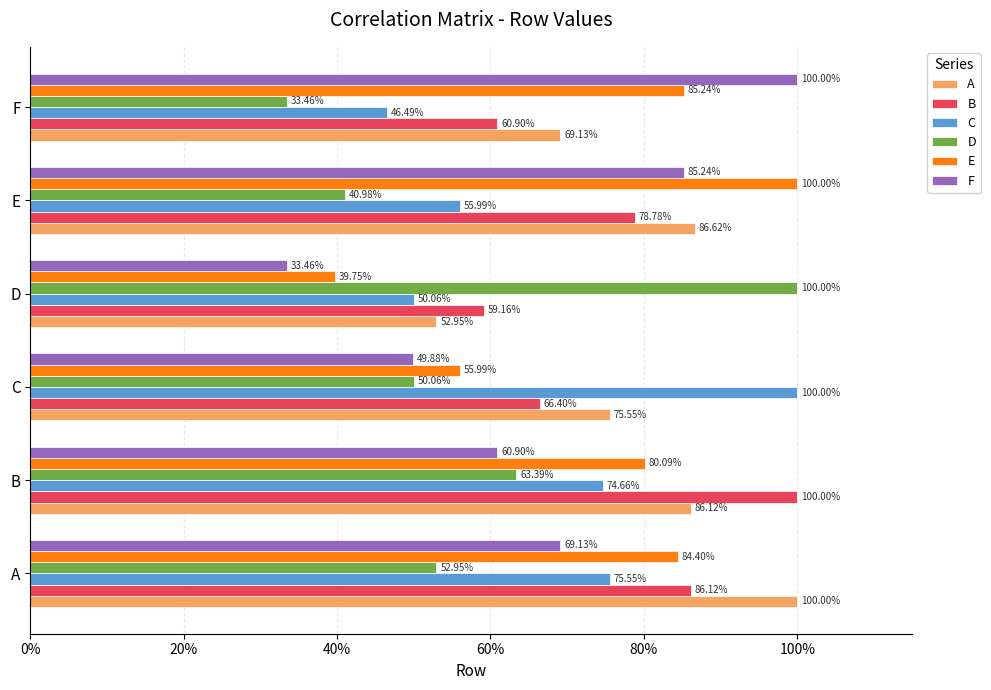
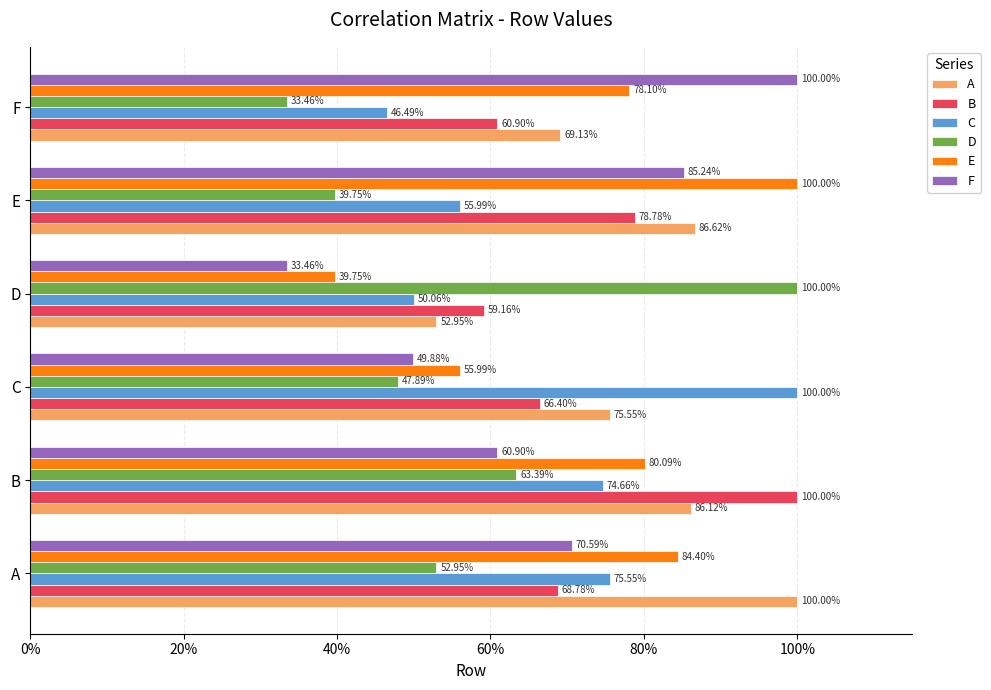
  {
    "A": {
      "F": "69.13%",
      "E": "86.62%",
      "D": "52.95%",
      "C": "75.55%",
      "B": "86.12%",
      "A": "100.00%"
    },
    "B": {
      "F": "60.90%",
      "E": "78.78%",
      "D": "59.16%",
      "C": "66.40%",
      "B": "100.00%",
-     "A": "86.12%"
+     "A": "68.78%"
    },
    "C": {
      "F": "46.49%",
      "E": "55.99%",
      "D": "50.06%",
      "C": "100.00%",
      "B": "74.66%",
      "A": "75.55%"
    },
    "D": {
      "F": "33.46%",
-     "E": "40.98%",
+     "E": "39.75%",
      "D": "100.00%",
-     "C": "50.06%",
+     "C": "47.89%",
      "B": "63.39%",
      "A": "52.95%"
    },
    "E": {
-     "F": "85.24%",
+     "F": "78.10%",
      "E": "100.00%",
      "D": "39.75%",
      "C": "55.99%",
      "B": "80.09%",
      "A": "84.40%"
    },
    "F": {
      "F": "100.00%",
      "E": "85.24%",
      "D": "33.46%",
      "C": "49.88%",
      "B": "60.90%",
-     "A": "69.13%"
+     "A": "70.59%"
    }
  }
